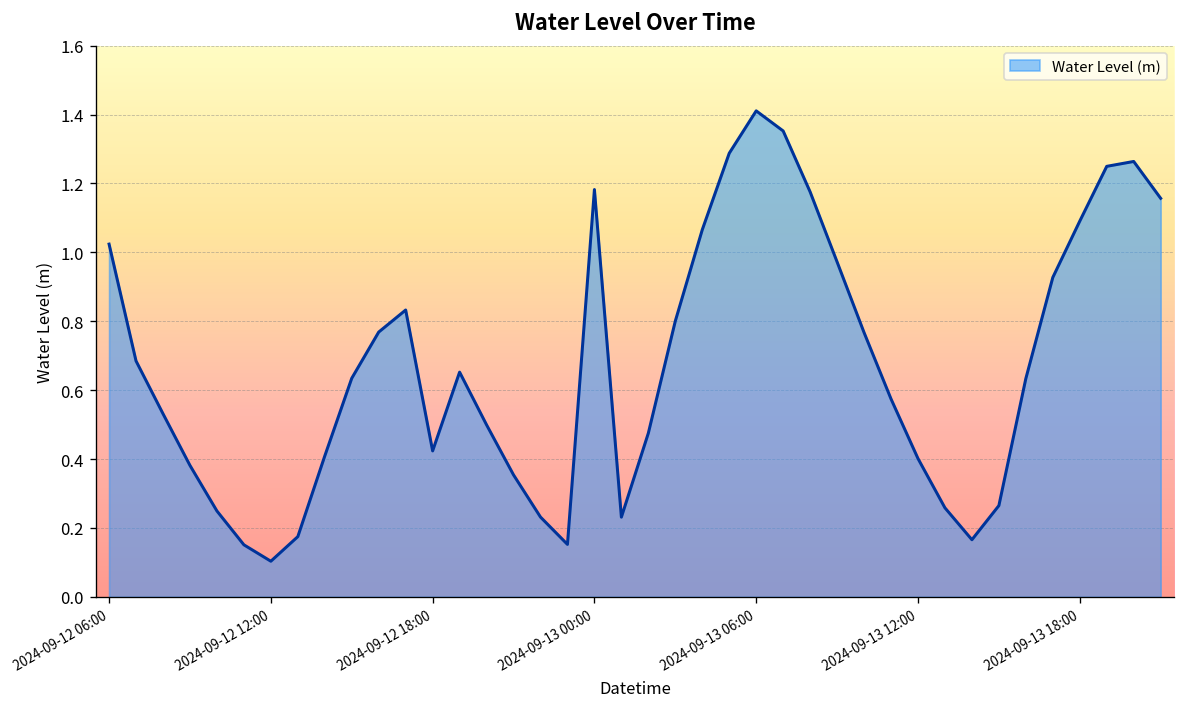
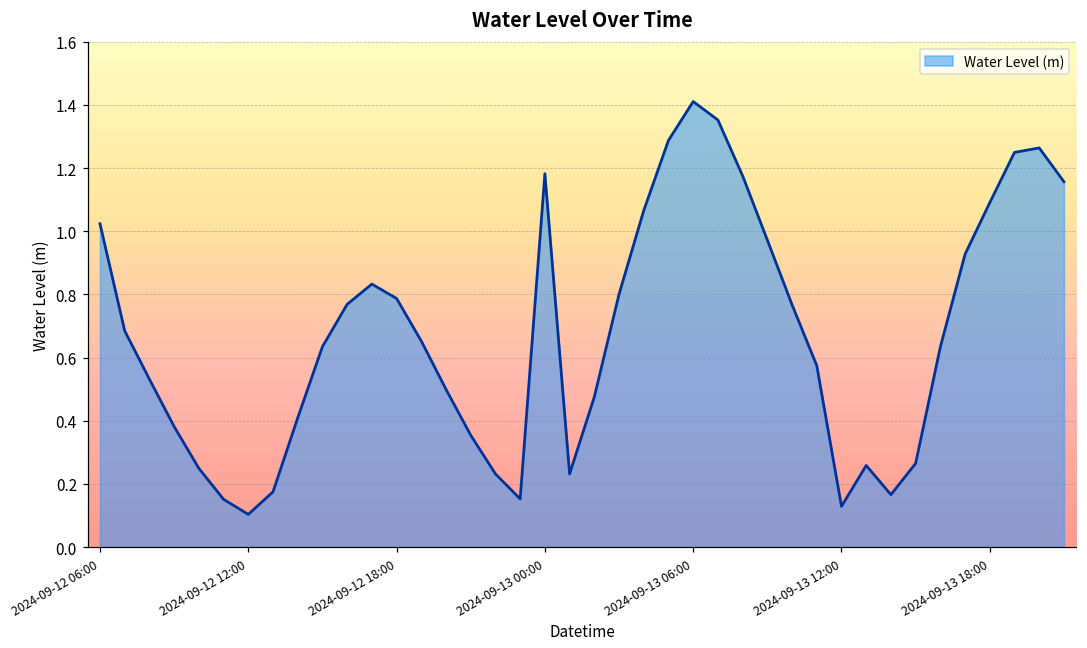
  {
    "2024-09-12 06:00": 1.02,
    "2024-09-12 12:00": 0.10,
-   "2024-09-12 18:00": 0.42,
+   "2024-09-12 18:00": 0.79,
    "2024-09-13 00:00": 1.18,
    "2024-09-13 06:00": 1.41,
-   "2024-09-13 12:00": 0.40,
+   "2024-09-13 12:00": 0.13,
    "2024-09-13 18:00": 1.09
  }
